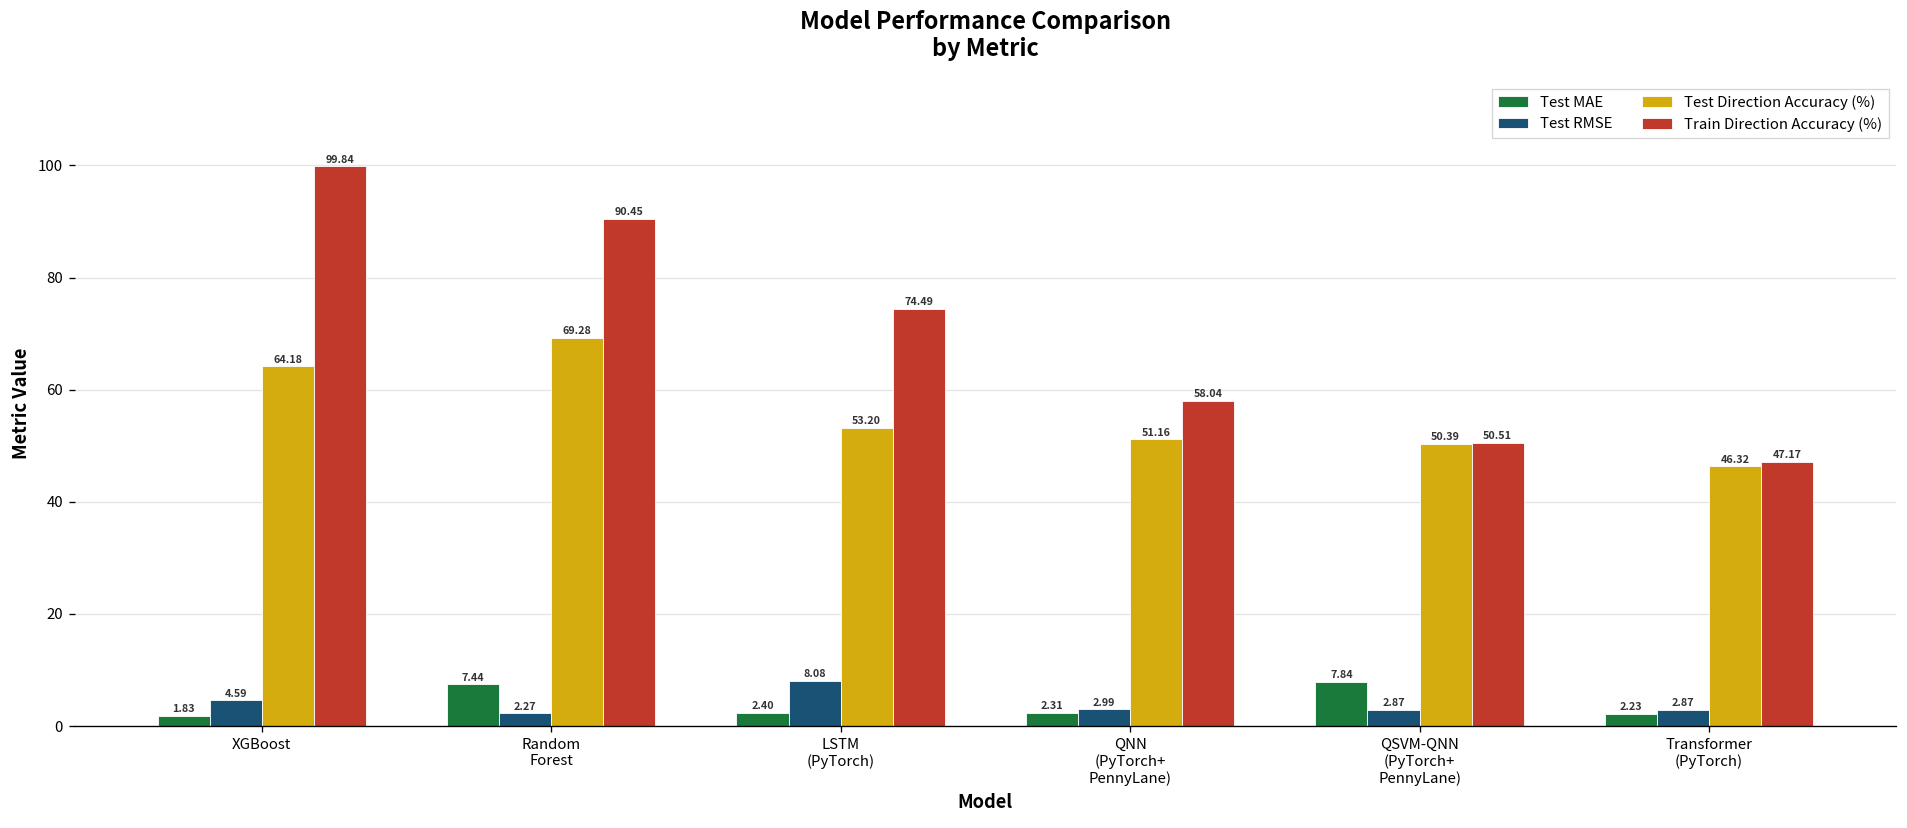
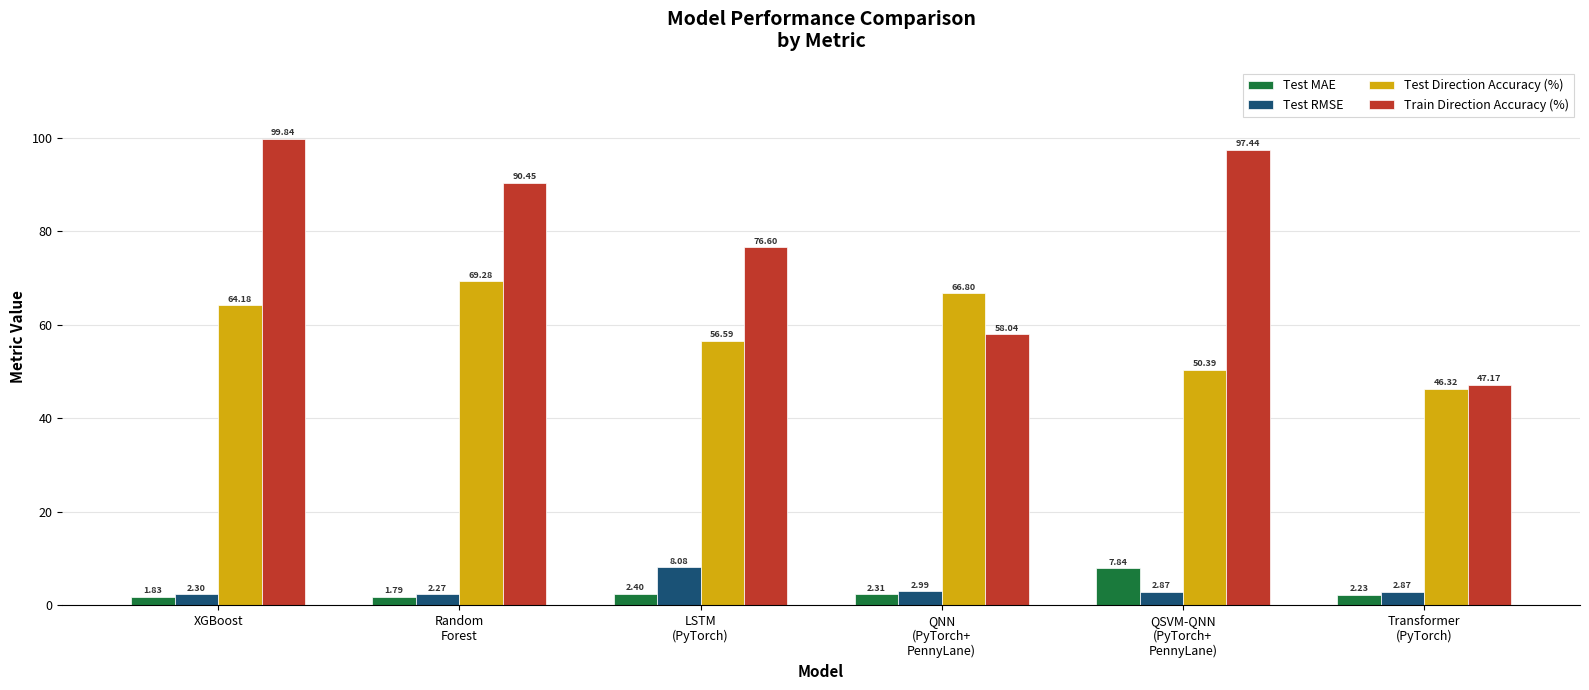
  {
    "Test MAE": {
      "XGBoost": 1.83,
-     "Random Forest": 7.44,
+     "Random Forest": 1.79,
      "LSTM (PyTorch)": 2.40,
      "QNN (PyTorch+ PennyLane)": 2.31,
      "QSVM-QNN (PyTorch+ PennyLane)": 7.84,
      "Transformer (PyTorch)": 2.23
    },
    "Test RMSE": {
-     "XGBoost": 4.59,
+     "XGBoost": 2.30,
      "Random Forest": 2.27,
      "LSTM (PyTorch)": 8.08,
      "QNN (PyTorch+ PennyLane)": 2.99,
      "QSVM-QNN (PyTorch+ PennyLane)": 2.87,
      "Transformer (PyTorch)": 2.87
    },
    "Test Direction Accuracy (%)": {
      "XGBoost": 64.18,
      "Random Forest": 69.28,
-     "LSTM (PyTorch)": 53.20,
-     "QNN (PyTorch+ PennyLane)": 51.16,
+     "LSTM (PyTorch)": 56.59,
+     "QNN (PyTorch+ PennyLane)": 66.80,
      "QSVM-QNN (PyTorch+ PennyLane)": 50.39,
      "Transformer (PyTorch)": 46.32
    },
    "Train Direction Accuracy (%)": {
      "XGBoost": 99.84,
      "Random Forest": 90.45,
-     "LSTM (PyTorch)": 74.49,
+     "LSTM (PyTorch)": 76.60,
      "QNN (PyTorch+ PennyLane)": 58.04,
-     "QSVM-QNN (PyTorch+ PennyLane)": 50.51,
+     "QSVM-QNN (PyTorch+ PennyLane)": 97.44,
      "Transformer (PyTorch)": 47.17
    }
  }
